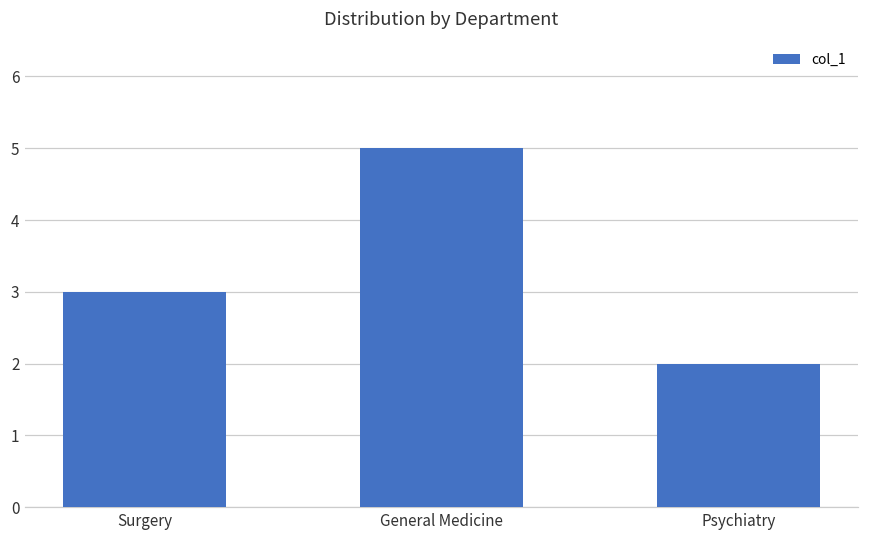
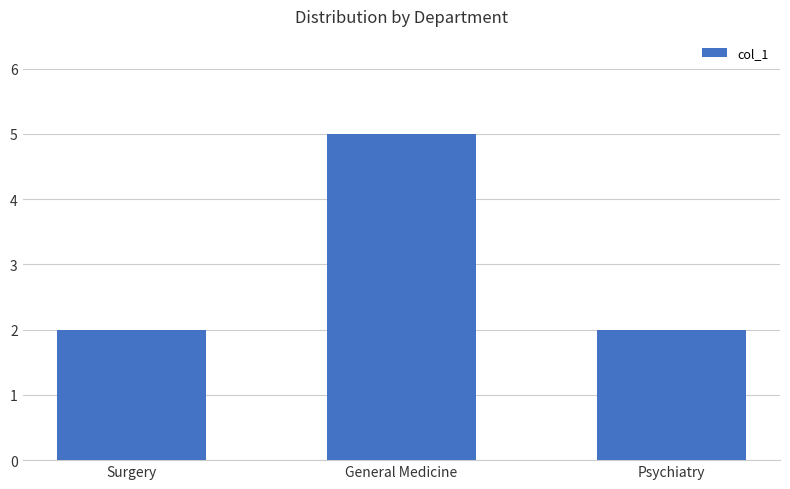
  {
-   "Surgery": 3,
+   "Surgery": 2,
    "General Medicine": 5,
    "Psychiatry": 2
  }
